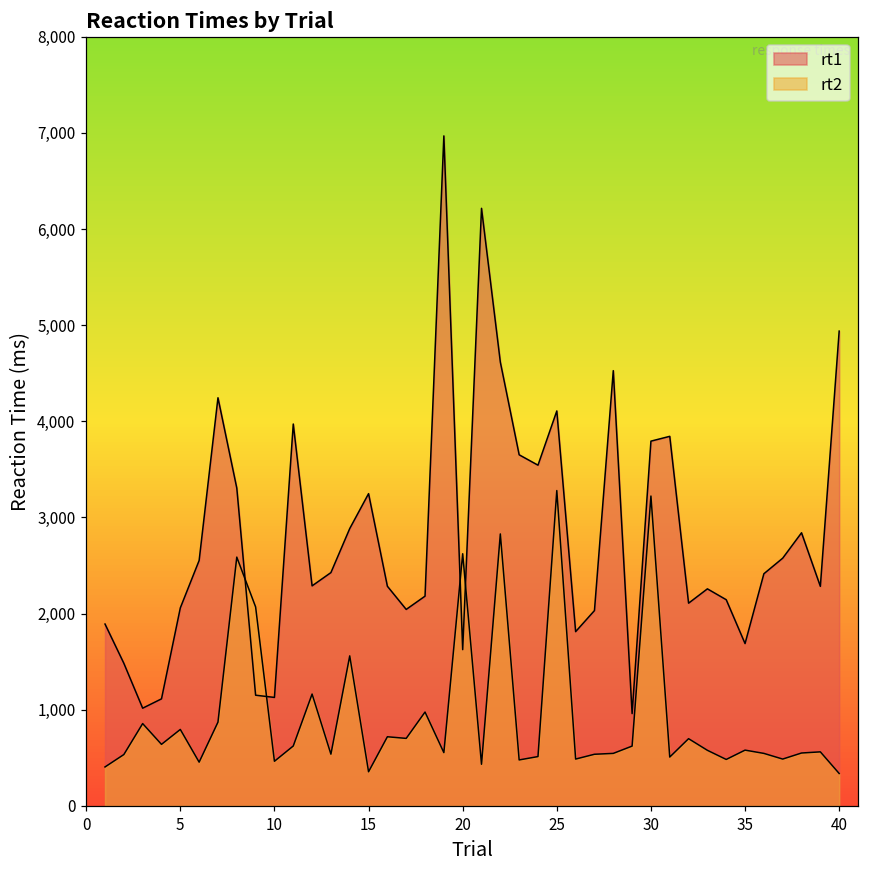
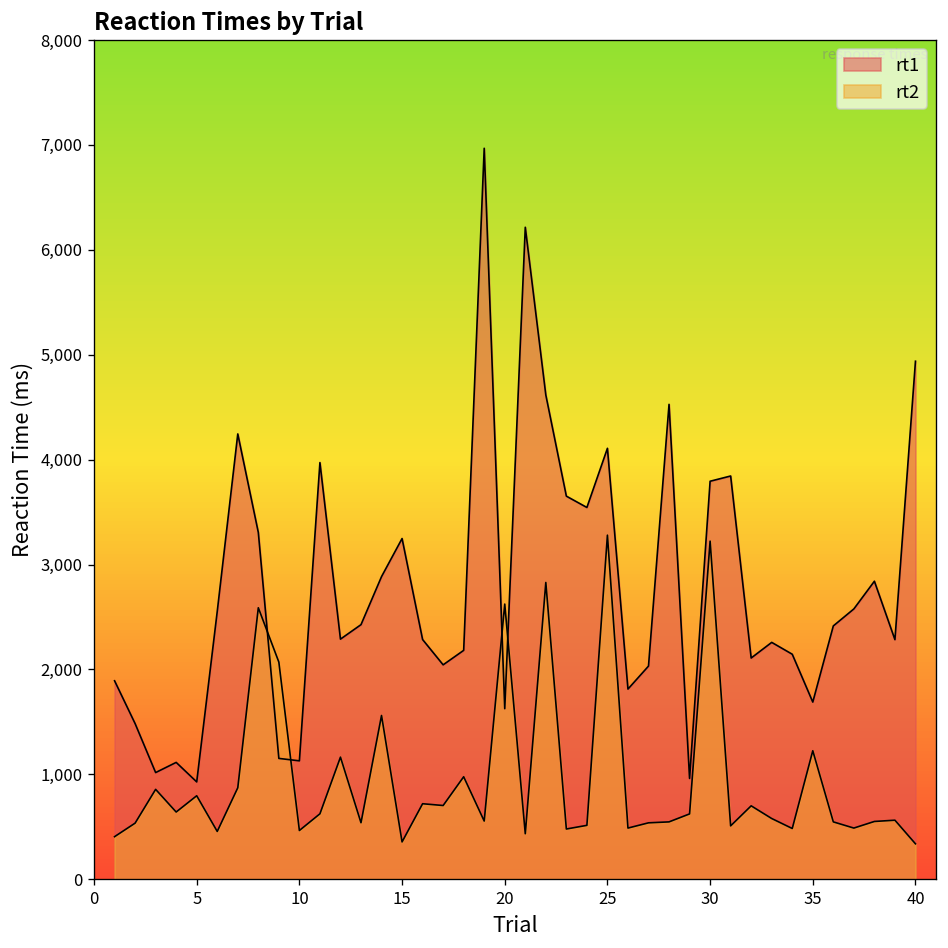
  {
    "rt1": {
-     "5": "2,100",
+     "5": "900",
      "10": "1,100",
      "15": "3,200",
      "20": "1,600",
      "25": "4,100",
      "30": "3,800",
      "35": "1,700",
      "40": "4,900"
    },
    "rt2": {
      "5": "800",
      "10": "500",
      "15": "400",
      "20": "2,600",
      "25": "3,300",
      "30": "3,200",
-     "35": "600",
+     "35": "1,200",
      "40": "300"
    }
  }
